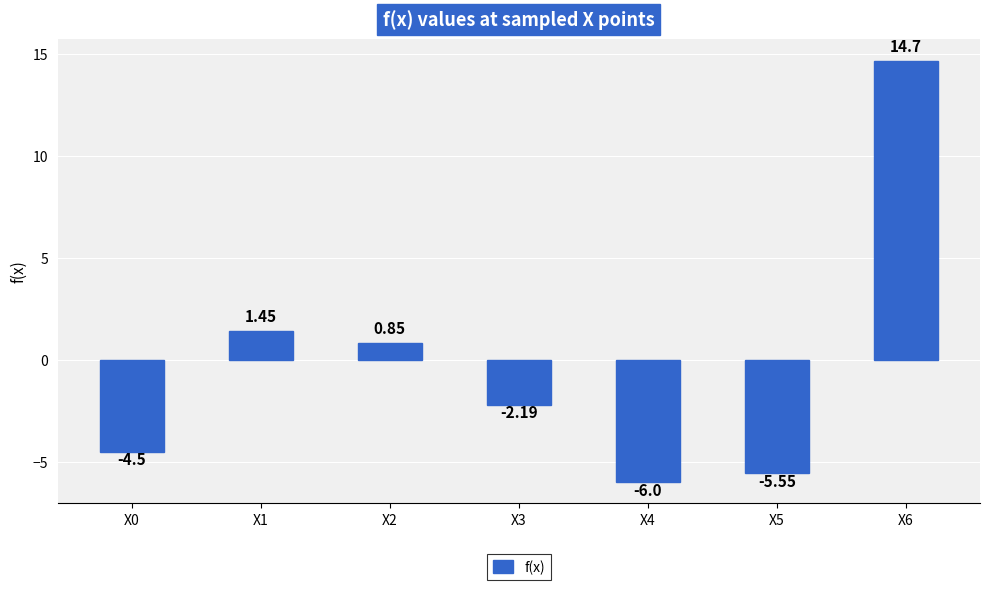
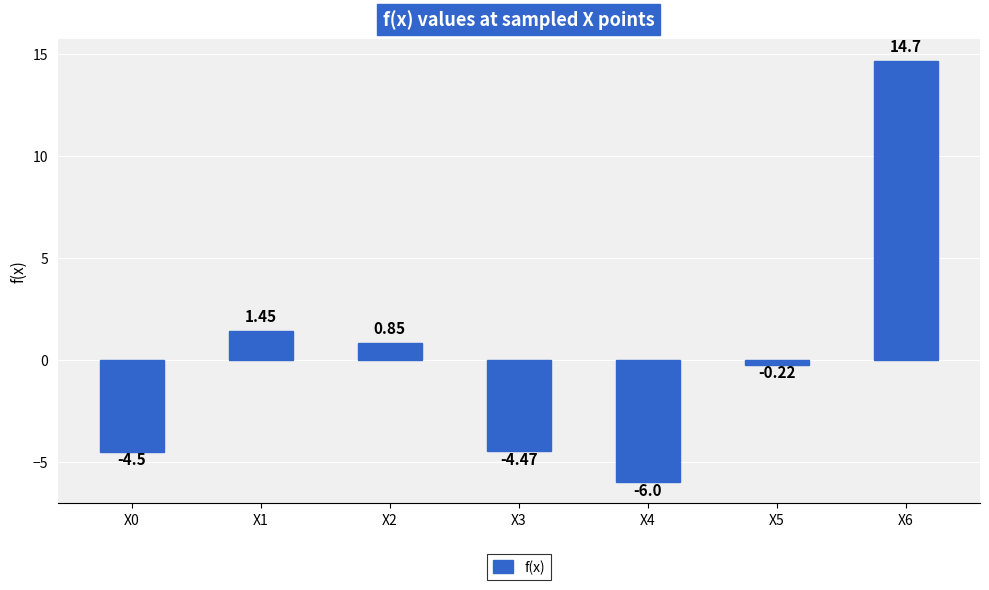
  {
    "X0": -4.5,
    "X1": 1.45,
    "X2": 0.85,
-   "X3": -2.19,
+   "X3": -4.47,
    "X4": -6.0,
-   "X5": -5.55,
+   "X5": -0.22,
    "X6": 14.7
  }
